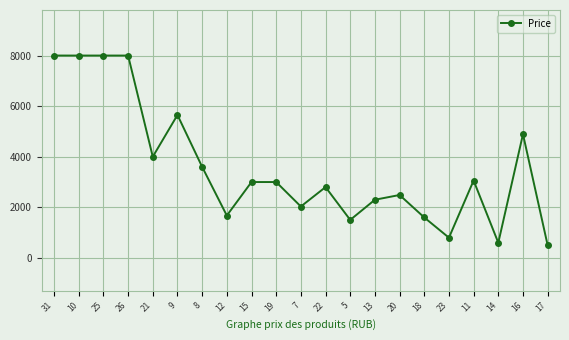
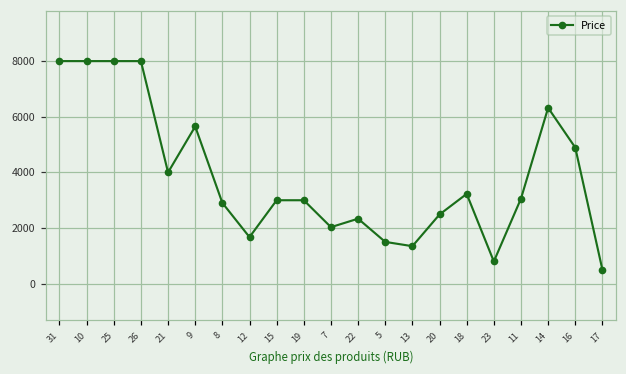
  {
    "31": 8000,
    "10": 8000,
    "25": 8000,
    "26": 8000,
    "21": 4000,
    "9": 5700,
-   "8": 3600,
+   "8": 2900,
    "12": 1700,
    "15": 3000,
    "19": 3000,
    "7": 2000,
-   "22": 2800,
+   "22": 2300,
    "5": 1500,
-   "13": 2300,
+   "13": 1300,
    "20": 2500,
-   "18": 1600,
+   "18": 3200,
    "23": 800,
    "11": 3100,
-   "14": 600,
+   "14": 6300,
    "16": 4900,
    "17": 500
  }
